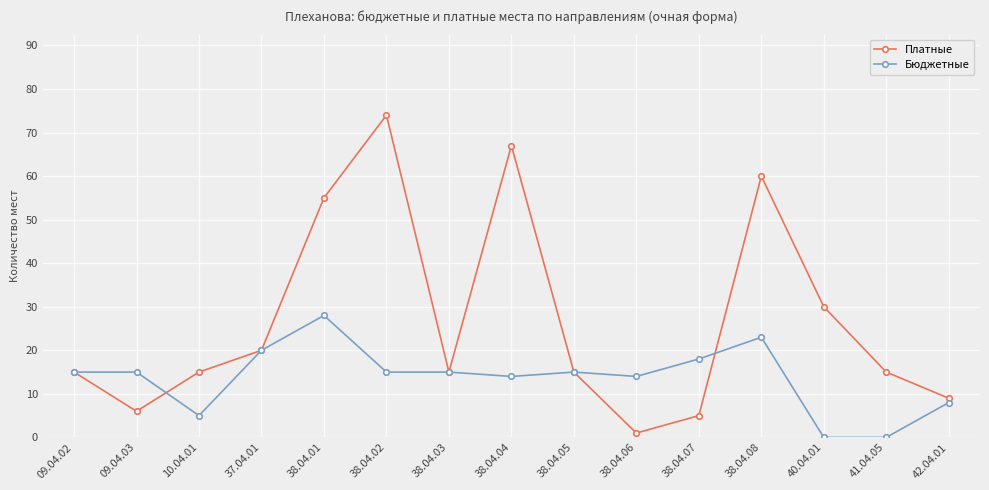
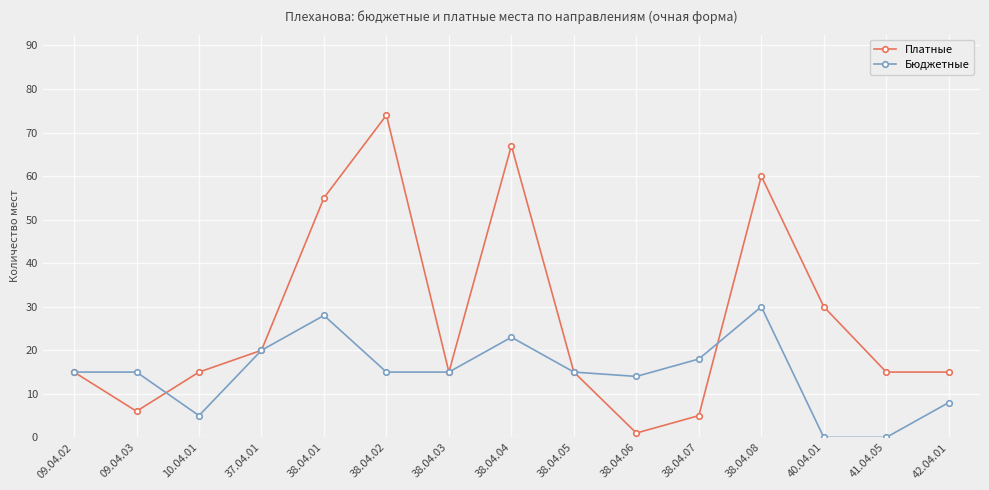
  {
    "Платные": {
      "09.04.03": 6,
      "10.04.01": 15,
      "38.04.01": 55,
      "38.04.02": 74,
      "38.04.04": 67,
      "38.04.06": 1,
      "38.04.07": 5,
      "38.04.08": 60,
      "40.04.01": 30,
      "41.04.05": 15,
-     "42.04.01": 9
+     "42.04.01": 15
    },
    "Бюджетные": {
      "09.04.03": 15,
      "10.04.01": 5,
      "38.04.01": 28,
      "38.04.02": 15,
-     "38.04.04": 14,
+     "38.04.04": 23,
      "38.04.06": 14,
      "38.04.07": 18,
-     "38.04.08": 23,
+     "38.04.08": 30,
      "40.04.01": 0,
      "41.04.05": 0,
      "42.04.01": 8
    }
  }
